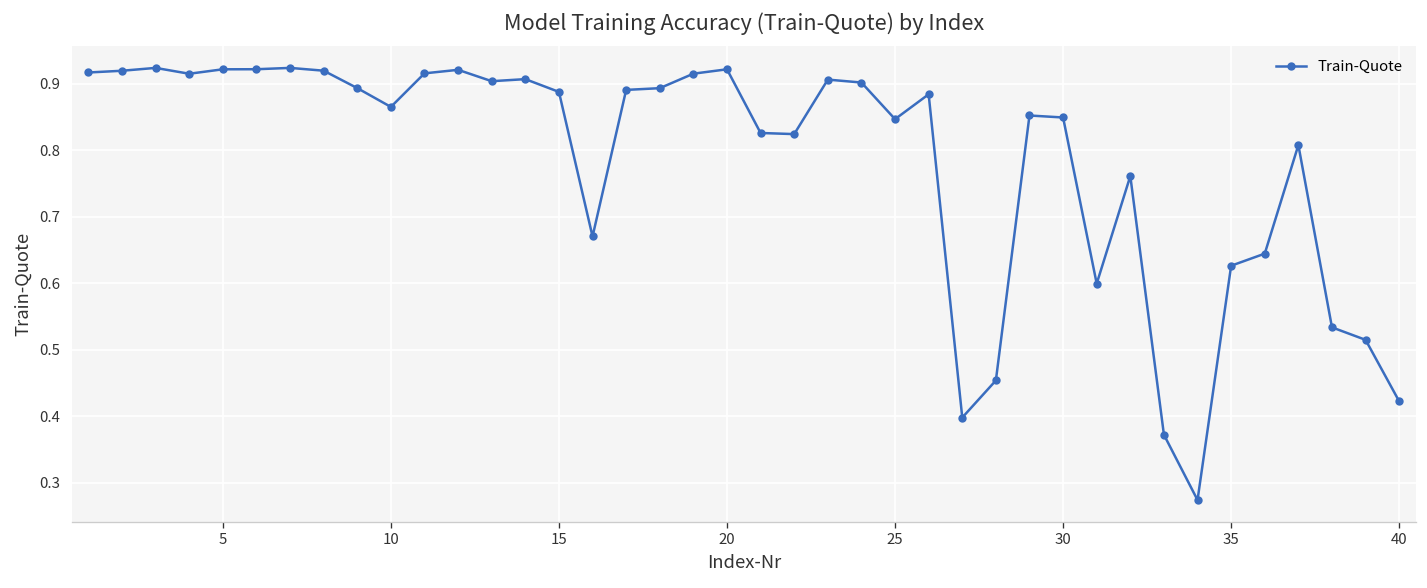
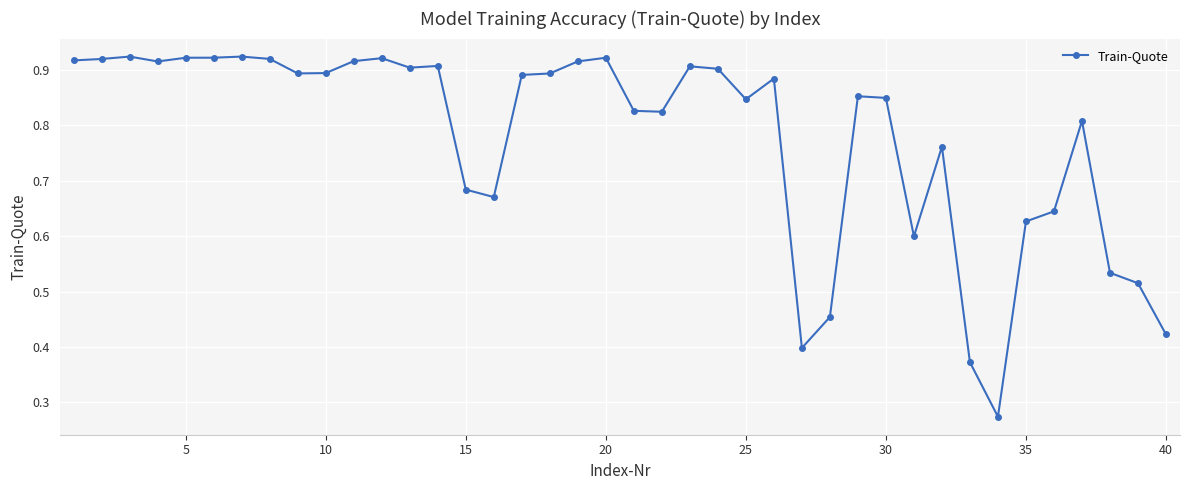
  {
    "5": 0.92,
-   "10": 0.87,
-   "15": 0.89,
+   "10": 0.89,
+   "15": 0.68,
    "20": 0.92,
    "25": 0.85,
    "30": 0.85,
    "35": 0.63,
    "40": 0.42
  }
